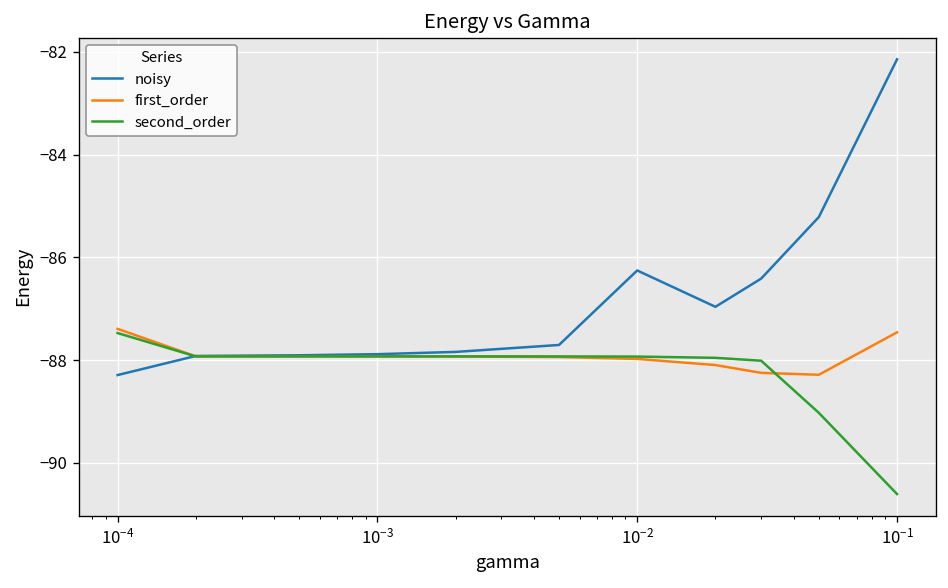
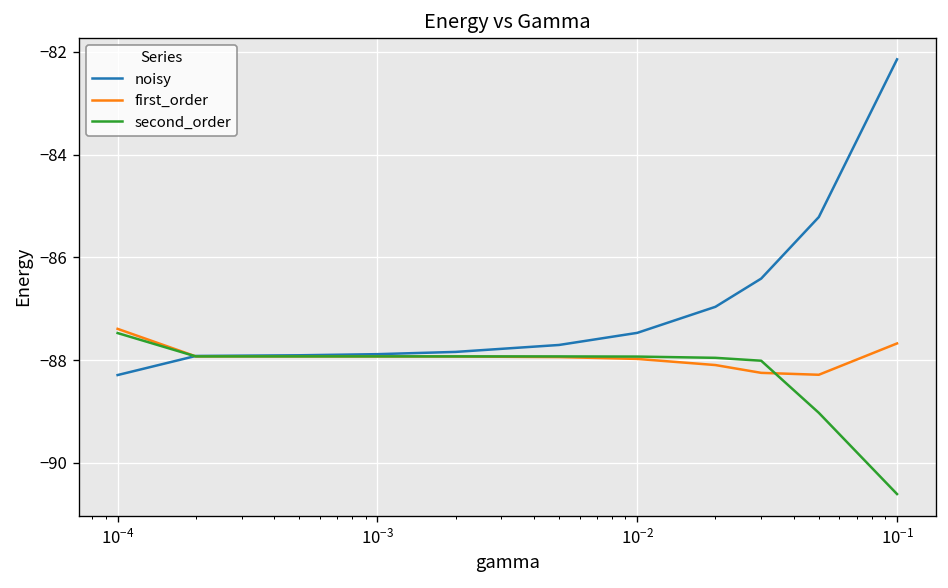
  {
    "noisy": {
      "10^-4": -88.3,
-     "10^-2": -86.3,
+     "10^-2": -87.5,
      "10^-1": -82.1
    },
    "first_order": {
      "10^-4": -87.4,
-     "10^-1": -87.5
+     "10^-1": -87.7
    },
    "second_order": {
      "10^-4": -87.5,
      "10^-1": -90.6
    }
  }
